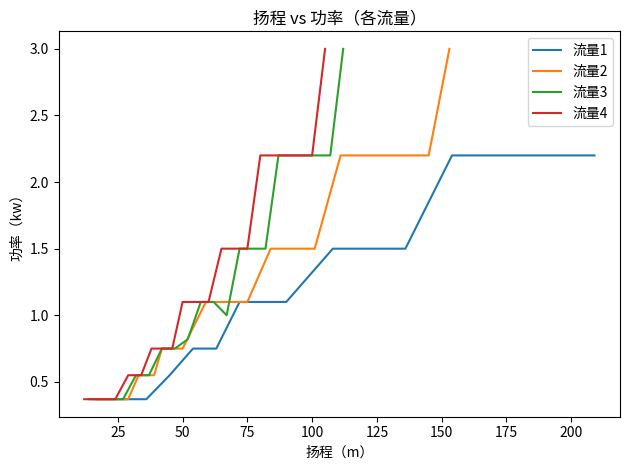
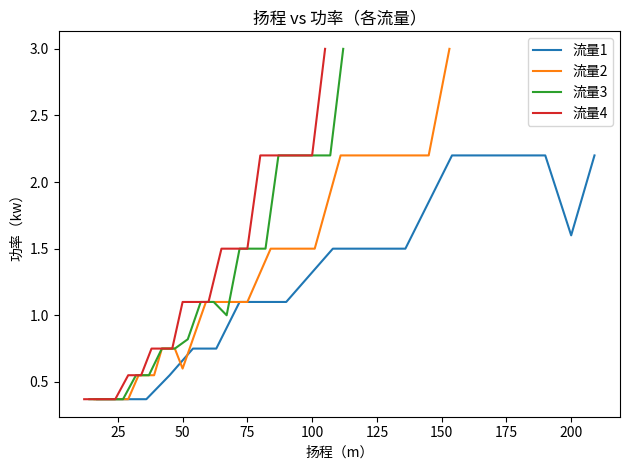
  {
    "流量1": {
-     "200": 2.2
+     "200": 1.6
    },
    "流量2": {
-     "50": 0.75,
+     "50": 0.60,
      "75": 1.10
    },
    "流量4": {
      "50": 1.10,
      "75": 1.50,
      "100": 2.20
    }
  }
